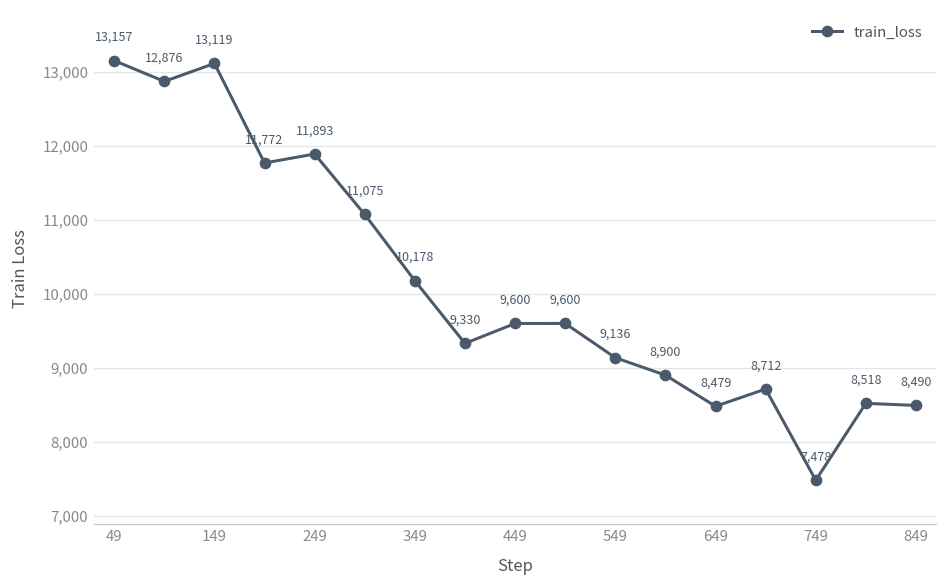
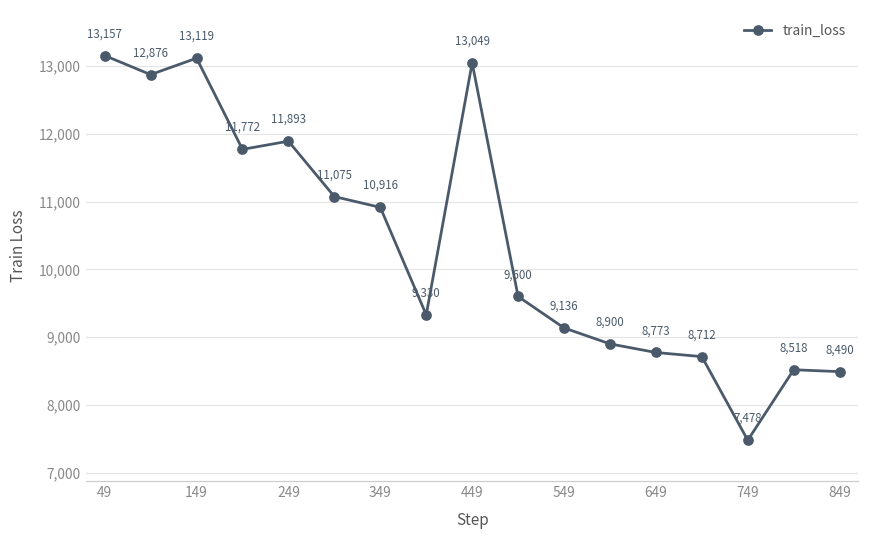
  {
    "49": "13,157",
    "149": "13,119",
    "249": "11,893",
-   "349": "10,178",
-   "449": "9,600",
+   "349": "10,916",
+   "449": "13,049",
    "549": "9,136",
-   "649": "8,479",
+   "649": "8,773",
    "749": "7,478",
    "849": "8,490"
  }
